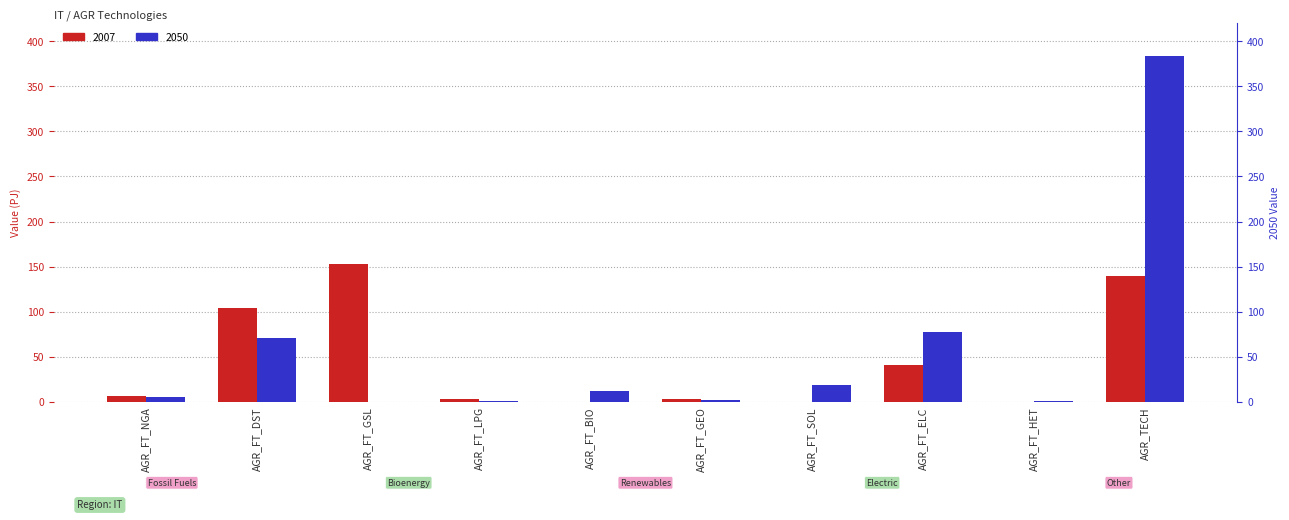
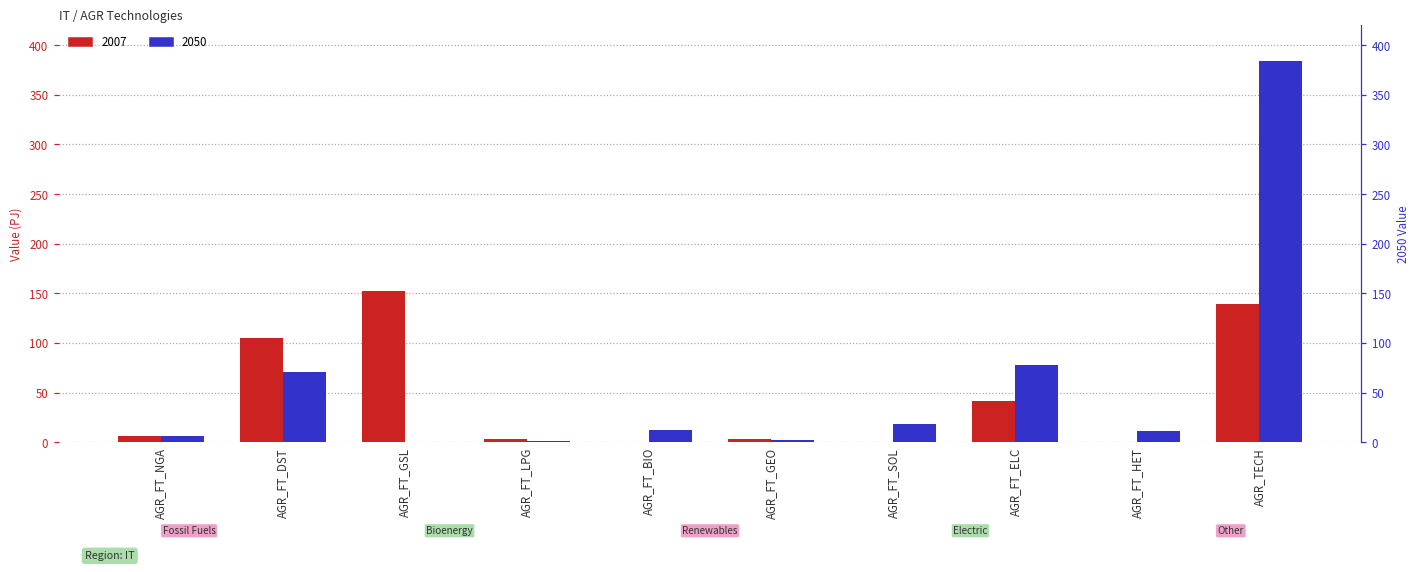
  {
    "2007": {
      "AGR_FT_NGA": 10,
      "AGR_FT_DST": 100,
      "AGR_FT_GSL": 150,
      "AGR_FT_LPG": 0,
      "AGR_FT_GEO": 0,
      "AGR_FT_ELC": 40,
      "AGR_TECH": 140
    },
    "2050": {
      "AGR_FT_NGA": 10,
      "AGR_FT_DST": 70,
      "AGR_FT_BIO": 10,
      "AGR_FT_SOL": 20,
      "AGR_FT_ELC": 80,
-     "AGR_FT_HET": 0,
+     "AGR_FT_HET": 10,
      "AGR_TECH": 380
    }
  }
